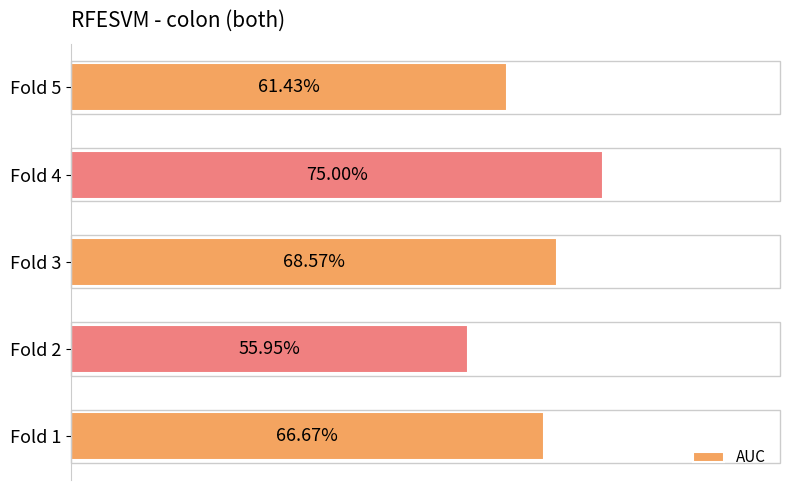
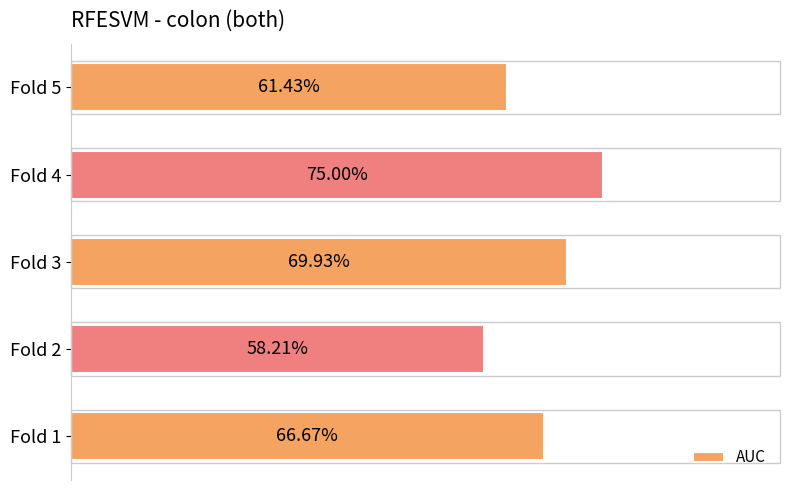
  {
    "Fold 5": "61.43%",
    "Fold 4": "75.00%",
-   "Fold 3": "68.57%",
-   "Fold 2": "55.95%",
+   "Fold 3": "69.93%",
+   "Fold 2": "58.21%",
    "Fold 1": "66.67%"
  }
